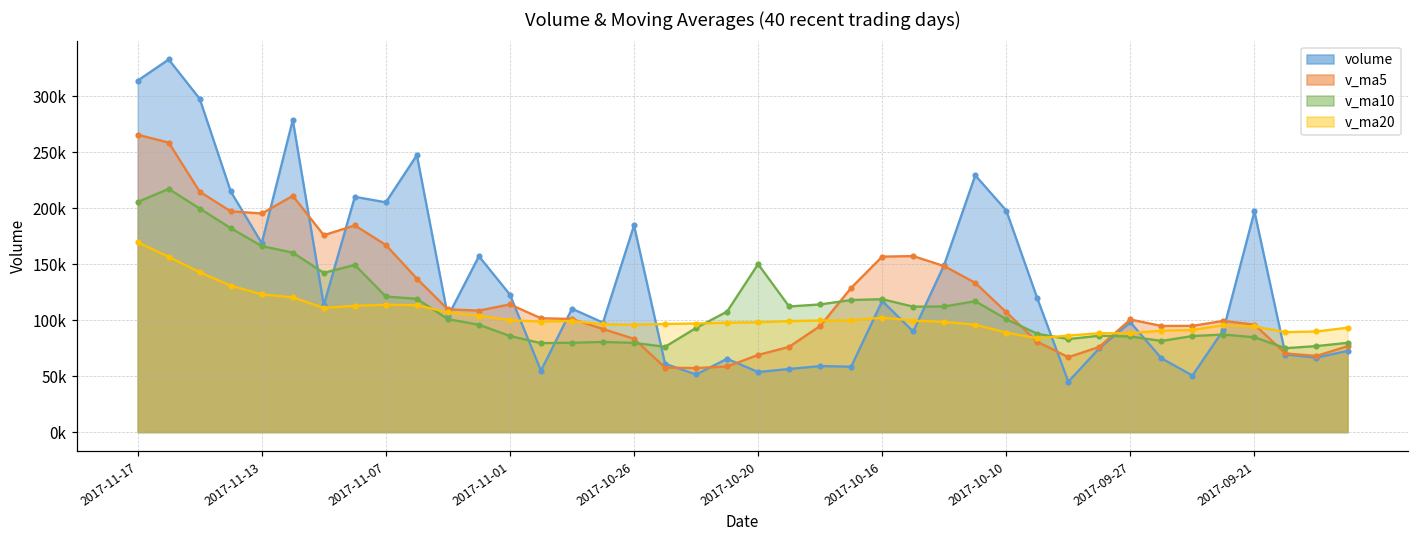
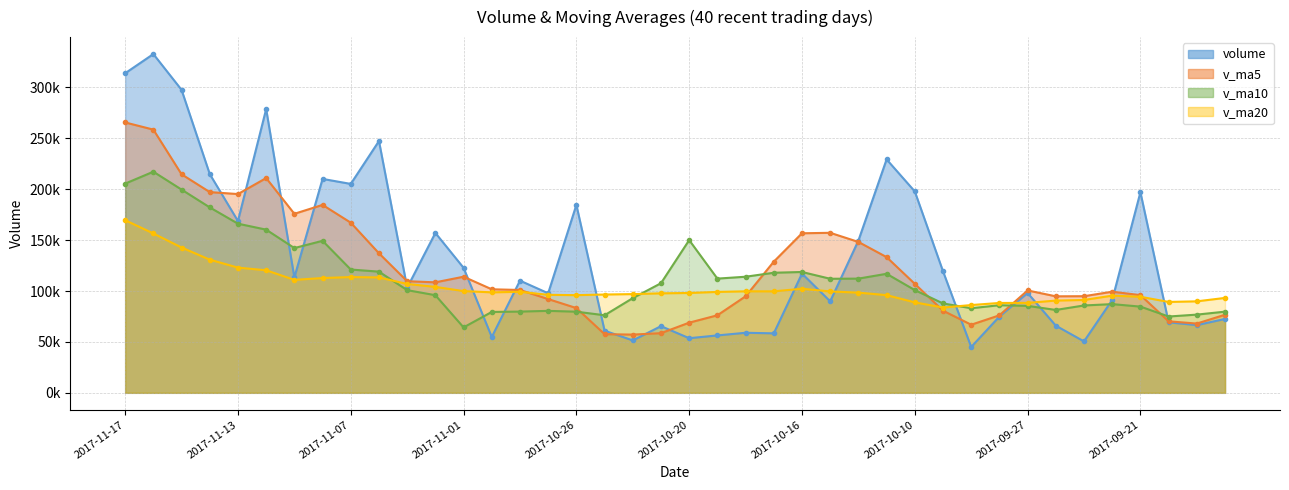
  {
    "volume": {
      "2017-11-17": 314000,
      "2017-11-13": 169000,
      "2017-11-07": 205000,
      "2017-11-01": 123000,
      "2017-10-26": 185000,
      "2017-10-20": 54000,
      "2017-10-10": 198000,
      "2017-09-21": 197000
    },
    "v_ma10": {
      "2017-11-17": 206000,
      "2017-11-13": 166000,
      "2017-11-07": 121000,
-     "2017-11-01": 86000,
+     "2017-11-01": 64000,
      "2017-10-26": 80000,
      "2017-10-20": 150000,
      "2017-10-10": 101000,
      "2017-09-27": 85000,
      "2017-09-21": 85000
    }
  }
